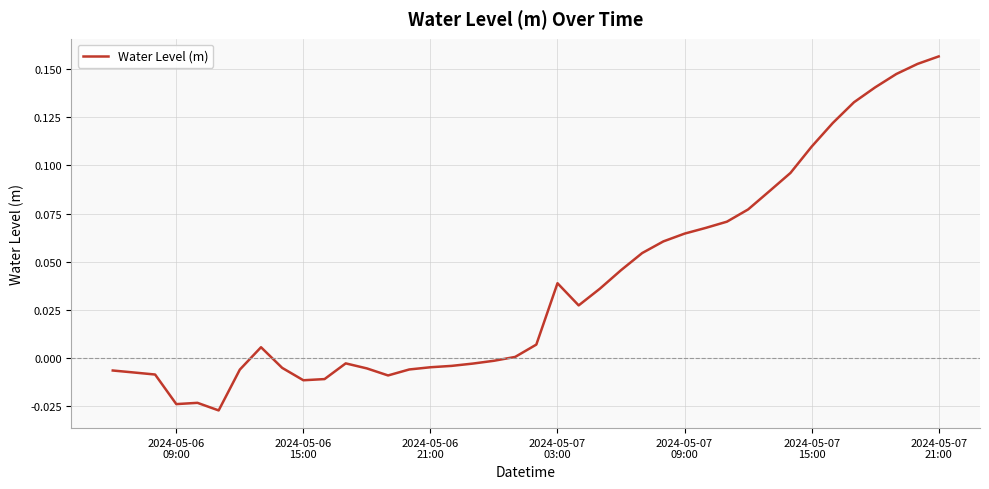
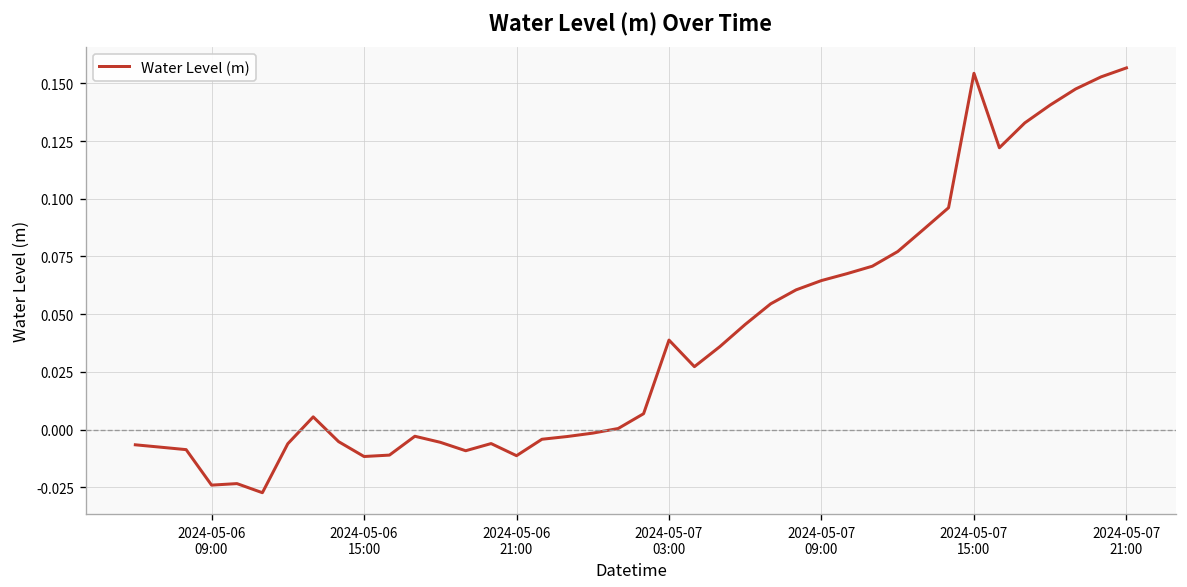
  {
    "2024-05-06 09:00": -0.024,
    "2024-05-06 15:00": -0.012,
-   "2024-05-06 21:00": -0.005,
+   "2024-05-06 21:00": -0.011,
    "2024-05-07 03:00": 0.039,
    "2024-05-07 09:00": 0.065,
-   "2024-05-07 15:00": 0.110,
+   "2024-05-07 15:00": 0.154,
    "2024-05-07 21:00": 0.157
  }
